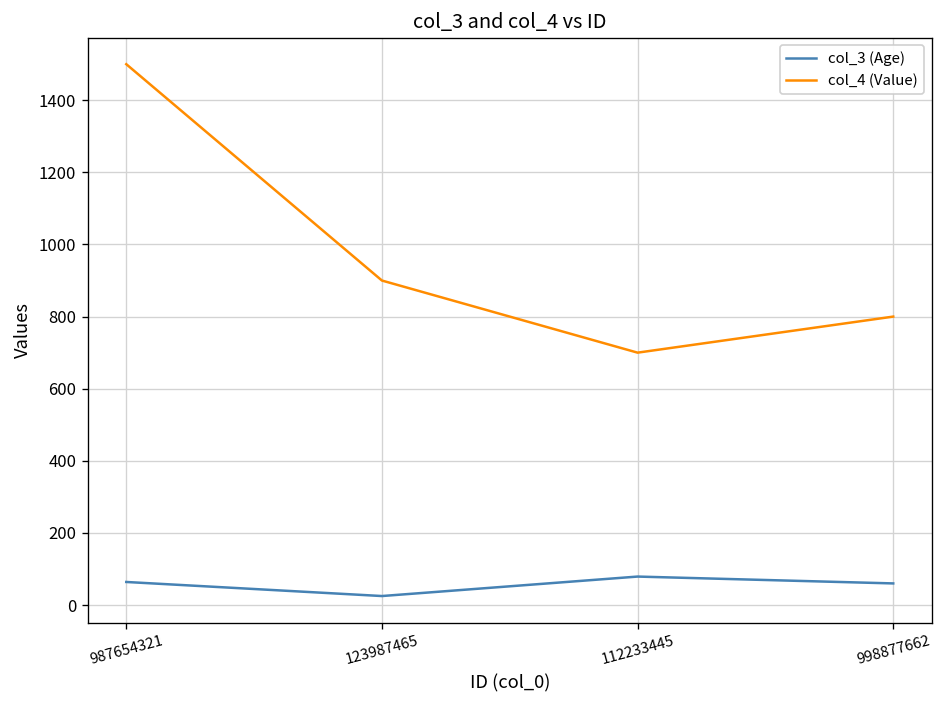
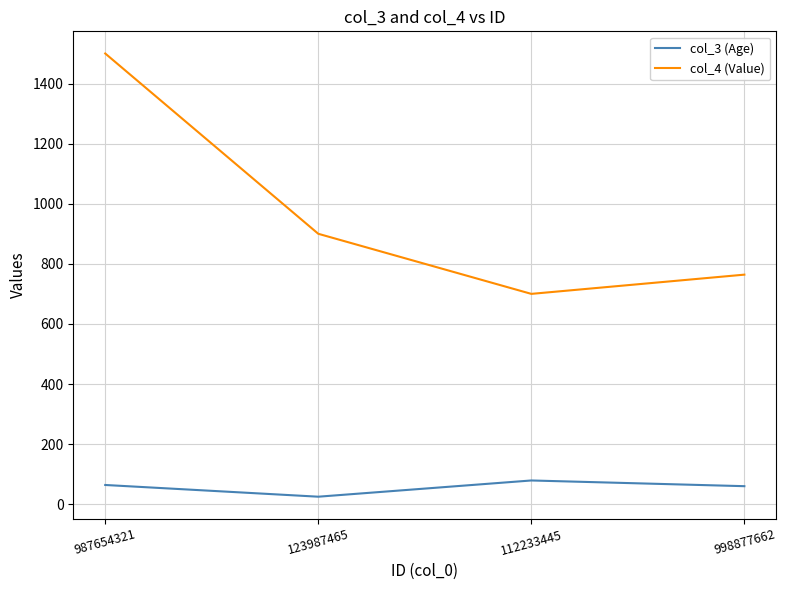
  {
    "col_3 (Age)": {
      "987654321": 60,
      "123987465": 30,
      "112233445": 80,
      "998877662": 60
    },
    "col_4 (Value)": {
      "987654321": 1500,
      "123987465": 900,
      "112233445": 700,
-     "998877662": 800
+     "998877662": 760
    }
  }
